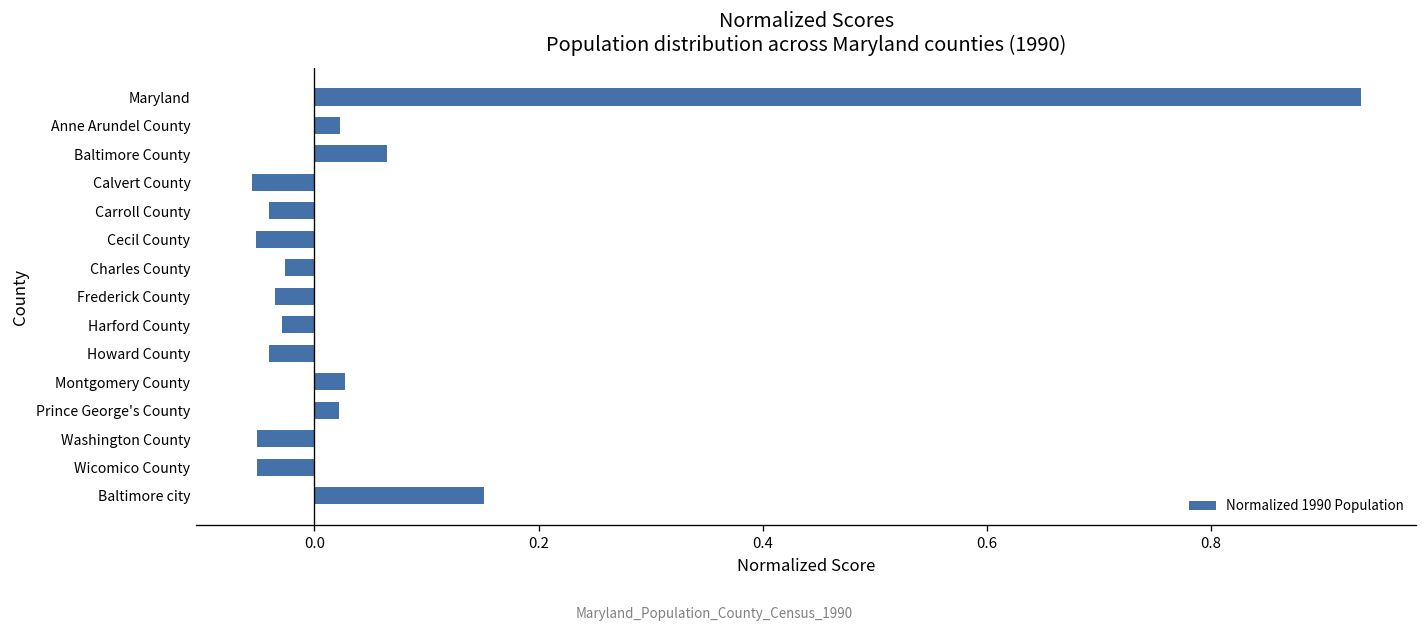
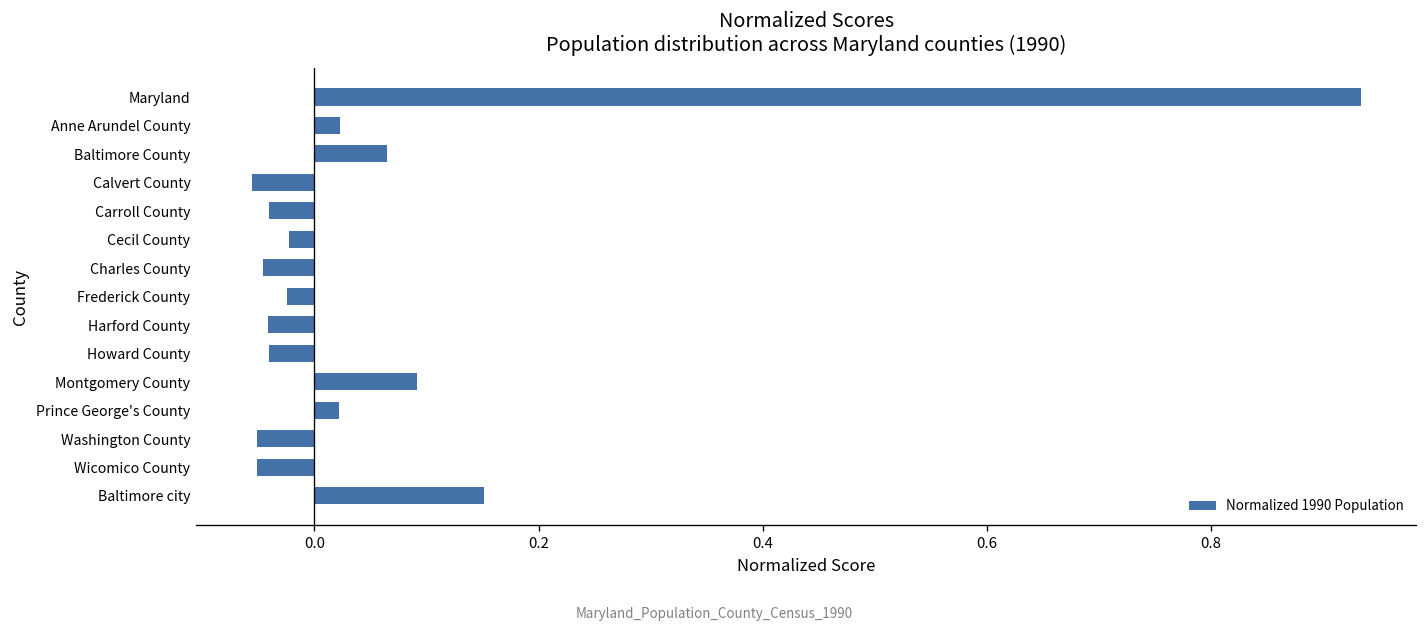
  {
    "Maryland": 0.93,
    "Anne Arundel County": 0.02,
    "Baltimore County": 0.06,
    "Calvert County": -0.06,
    "Carroll County": -0.04,
-   "Cecil County": -0.05,
-   "Charles County": -0.03,
-   "Frederick County": -0.04,
-   "Harford County": -0.03,
+   "Cecil County": -0.02,
+   "Charles County": -0.05,
+   "Frederick County": -0.02,
+   "Harford County": -0.04,
    "Howard County": -0.04,
-   "Montgomery County": 0.03,
+   "Montgomery County": 0.09,
    "Prince George's County": 0.02,
    "Washington County": -0.05,
    "Wicomico County": -0.05,
    "Baltimore city": 0.15
  }
